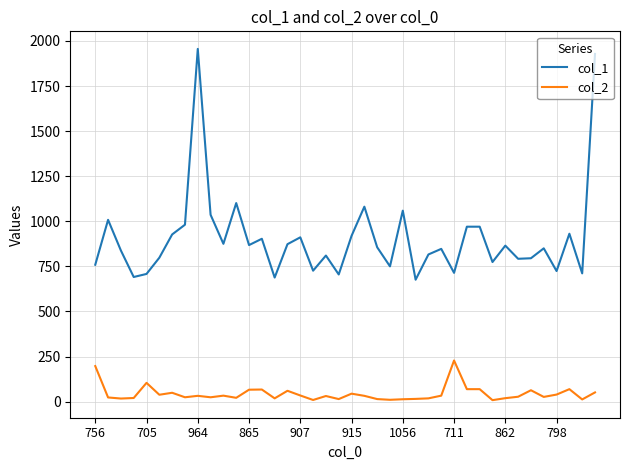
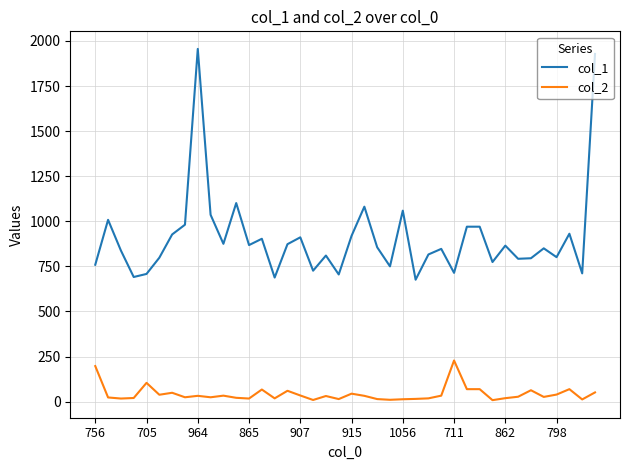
  {
    "col_1": {
      "756": 760,
      "705": 710,
      "964": 1960,
      "865": 870,
      "907": 910,
      "915": 920,
      "1056": 1060,
      "711": 710,
      "862": 870,
-     "798": 720
+     "798": 800
    },
    "col_2": {
      "756": 200,
      "705": 100,
      "964": 30,
-     "865": 70,
+     "865": 20,
      "907": 30,
      "915": 40,
      "1056": 10,
      "711": 230,
      "862": 20,
      "798": 40
    }
  }
